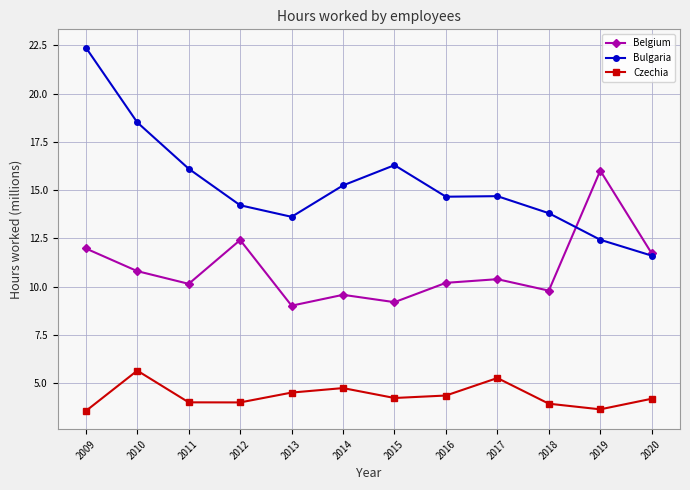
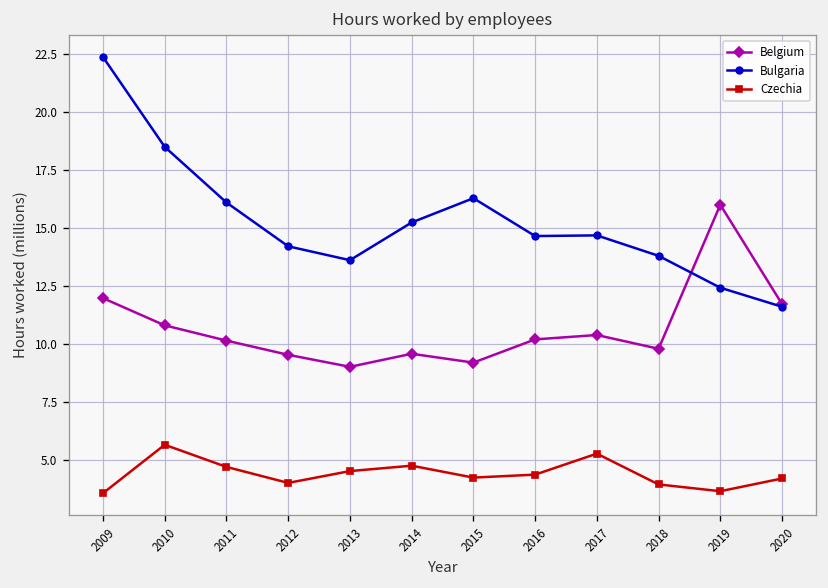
  {
    "Belgium": {
      "2009": 12.0,
      "2010": 10.8,
      "2011": 10.2,
-     "2012": 12.4,
+     "2012": 9.5,
      "2013": 9.0,
      "2014": 9.6,
      "2015": 9.2,
      "2016": 10.2,
      "2017": 10.4,
      "2018": 9.8,
      "2019": 16.0
    },
    "Bulgaria": {
      "2009": 22.4,
      "2010": 18.5,
      "2011": 16.1,
      "2012": 14.2,
      "2013": 13.6,
      "2014": 15.2,
      "2015": 16.3,
      "2016": 14.7,
      "2017": 14.7,
      "2018": 13.8,
      "2019": 12.4
    },
    "Czechia": {
      "2009": 3.6,
      "2010": 5.7,
-     "2011": 4.0,
+     "2011": 4.7,
      "2012": 4.0,
      "2013": 4.5,
      "2014": 4.8,
      "2015": 4.2,
      "2016": 4.4,
      "2017": 5.3,
      "2018": 3.9,
      "2019": 3.7,
      "2020": 4.2
    }
  }
